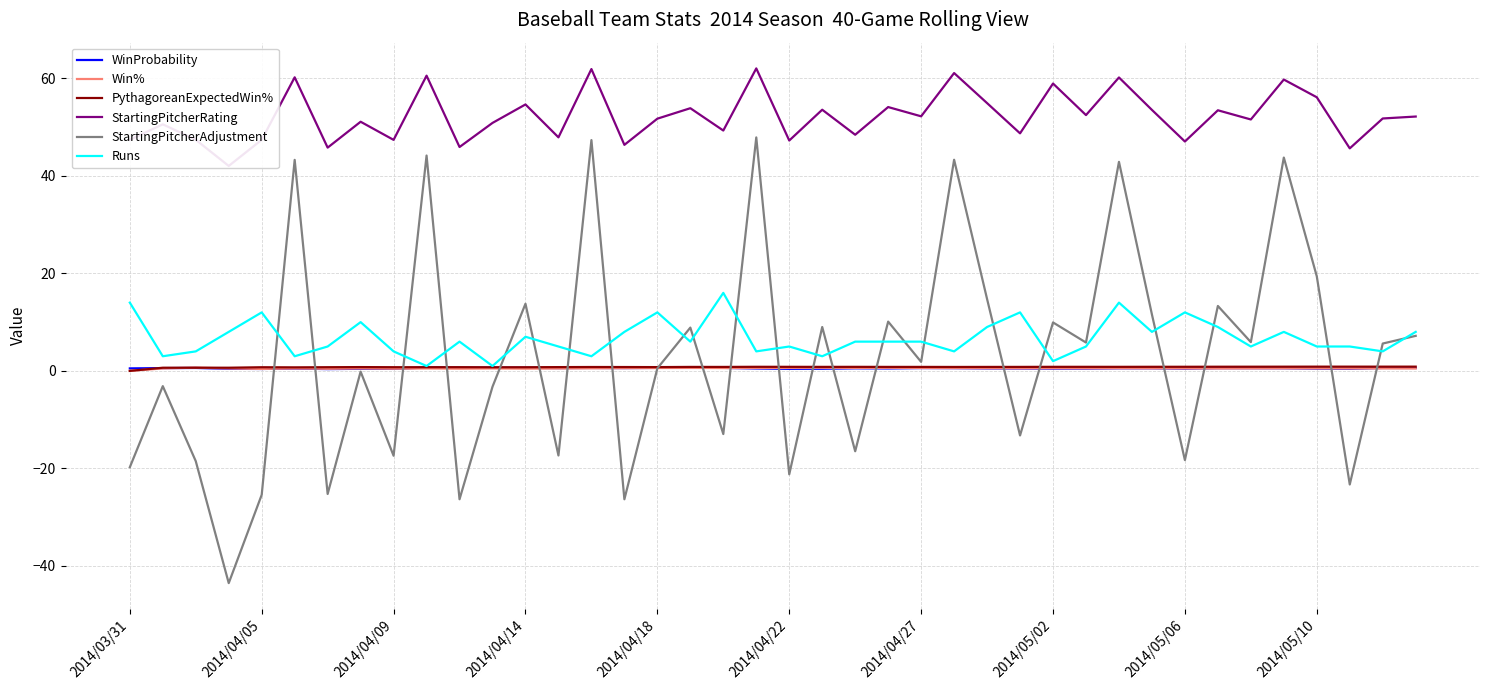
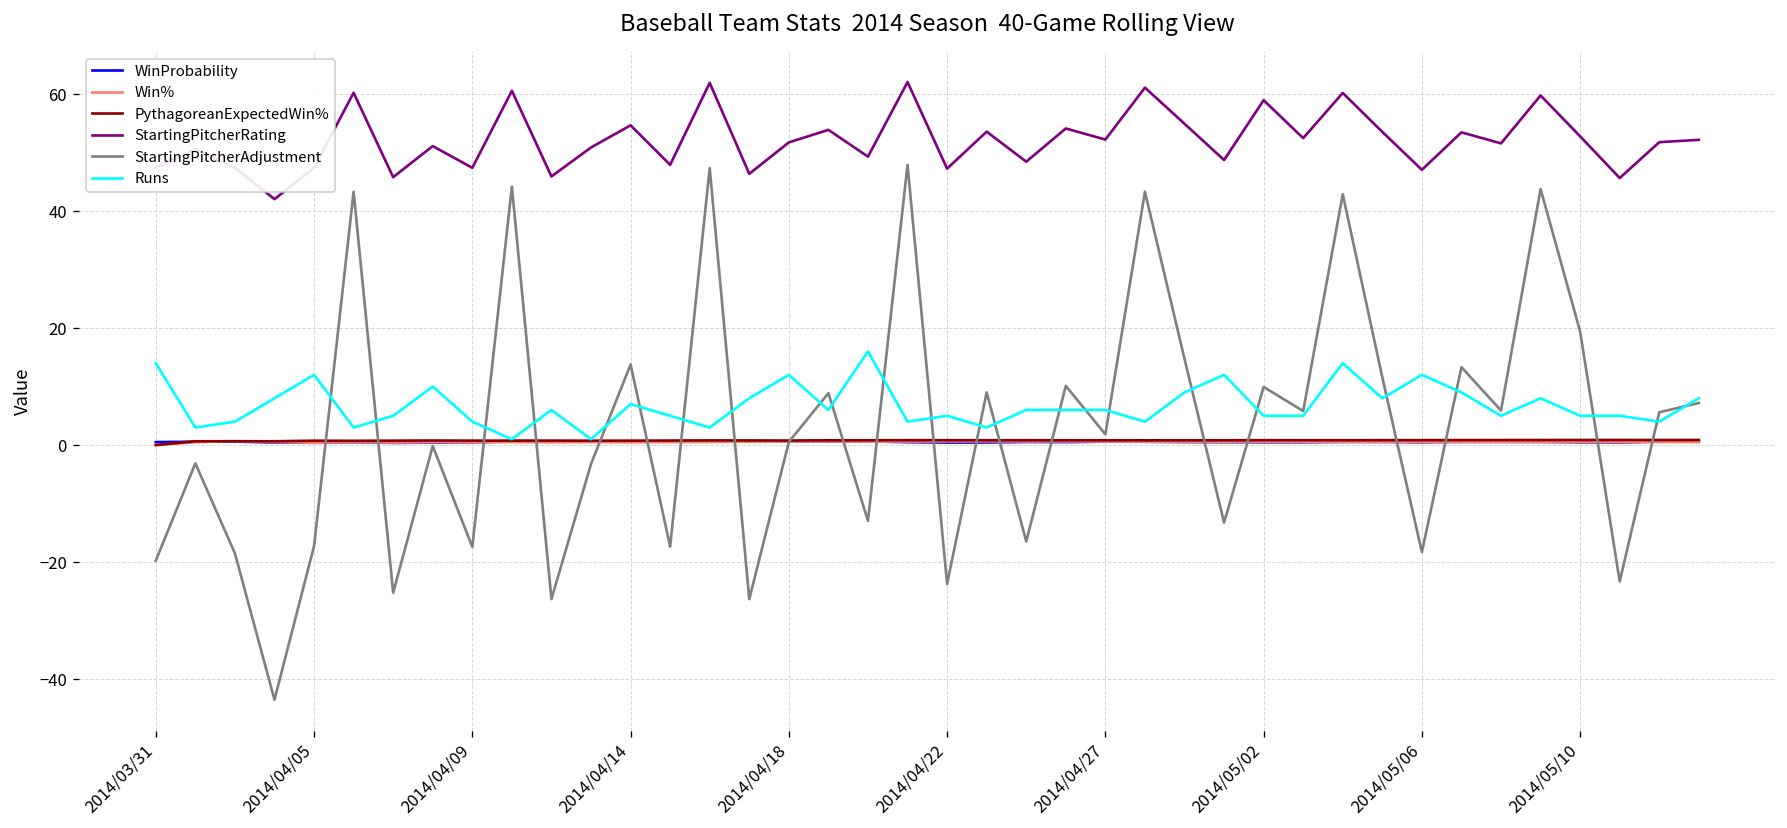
  {
    "StartingPitcherRating": {
      "2014/04/09": 47,
      "2014/04/14": 55,
      "2014/04/18": 52,
      "2014/04/22": 47,
      "2014/04/27": 52,
      "2014/05/02": 59,
      "2014/05/06": 47,
-     "2014/05/10": 56
+     "2014/05/10": 53
    },
    "StartingPitcherAdjustment": {
      "2014/03/31": -20,
-     "2014/04/05": -25,
+     "2014/04/05": -17,
      "2014/04/09": -17,
      "2014/04/14": 14,
-     "2014/04/22": -21,
+     "2014/04/22": -24,
      "2014/04/27": 2,
      "2014/05/02": 10,
      "2014/05/06": -18,
      "2014/05/10": 19
    },
    "Runs": {
      "2014/03/31": 14,
      "2014/04/05": 12,
      "2014/04/09": 4,
      "2014/04/14": 7,
      "2014/04/18": 12,
      "2014/04/22": 5,
      "2014/04/27": 6,
-     "2014/05/02": 2,
+     "2014/05/02": 5,
      "2014/05/06": 12,
      "2014/05/10": 5
    }
  }
